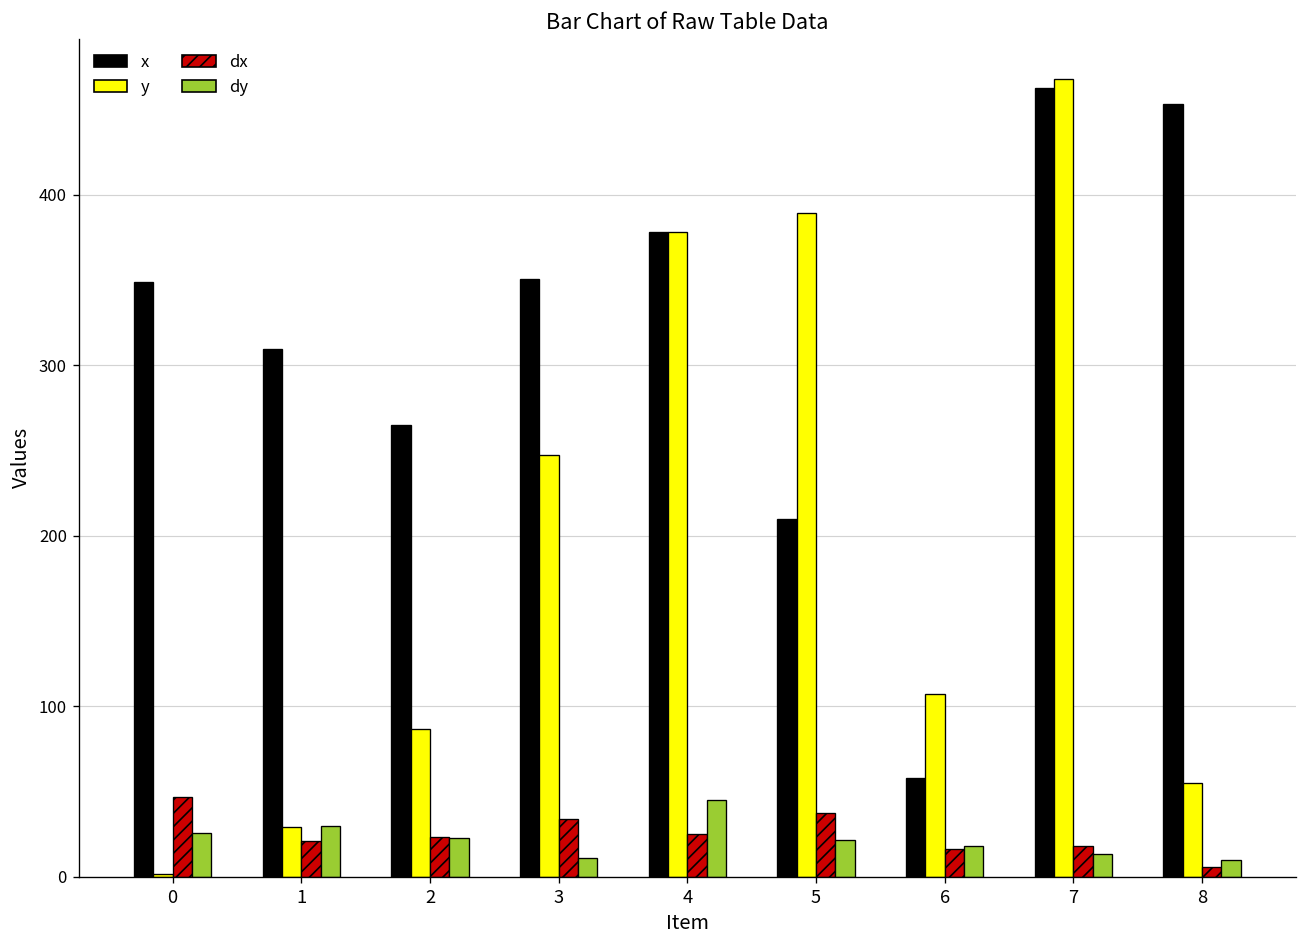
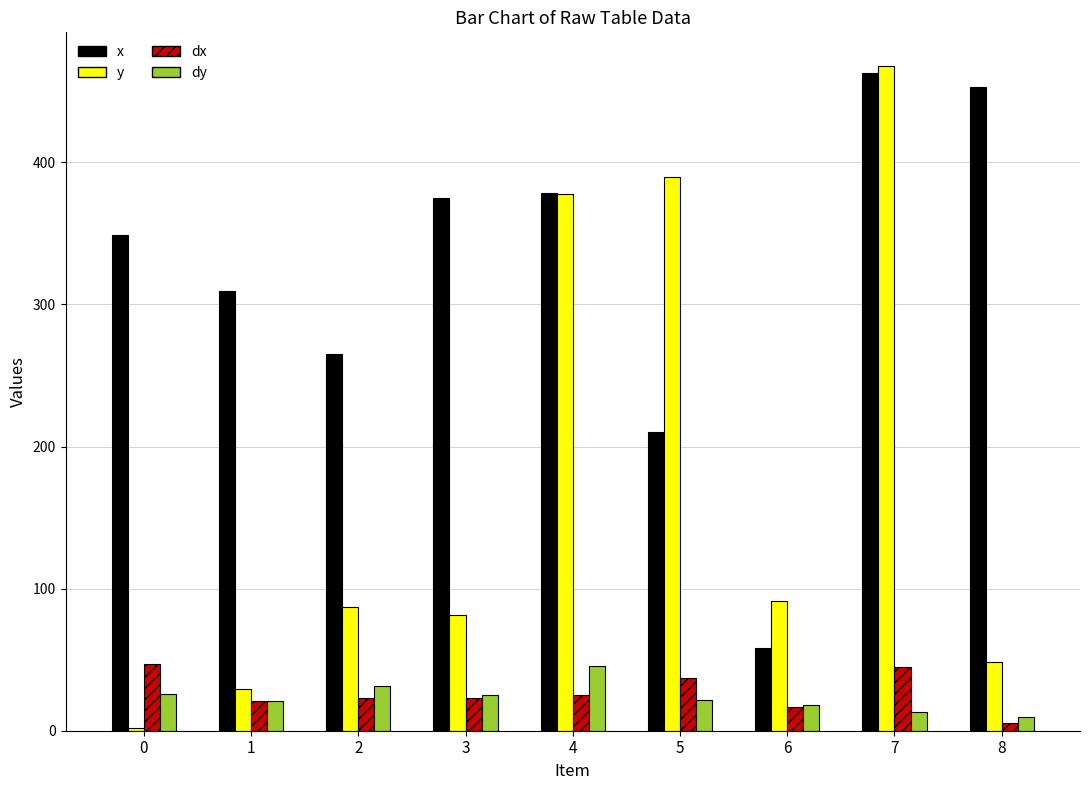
  {
    "x": {
      "0": 349,
      "1": 309,
      "2": 265,
-     "3": 351,
+     "3": 375,
      "4": 378,
      "5": 210,
      "6": 58,
      "7": 463,
      "8": 453
    },
    "y": {
      "0": 2,
      "1": 29,
      "2": 87,
-     "3": 248,
+     "3": 81,
      "4": 378,
      "5": 390,
-     "6": 108,
+     "6": 92,
      "7": 468,
-     "8": 55
+     "8": 49
    },
    "dx": {
      "0": 47,
      "1": 21,
      "2": 23,
-     "3": 34,
+     "3": 23,
      "4": 25,
      "5": 37,
      "6": 17,
-     "7": 18,
+     "7": 45,
      "8": 6
    },
    "dy": {
      "0": 26,
-     "1": 30,
-     "2": 23,
-     "3": 11,
+     "1": 21,
+     "2": 31,
+     "3": 25,
      "4": 45,
      "5": 22,
      "6": 18,
      "7": 13,
      "8": 10
    }
  }
